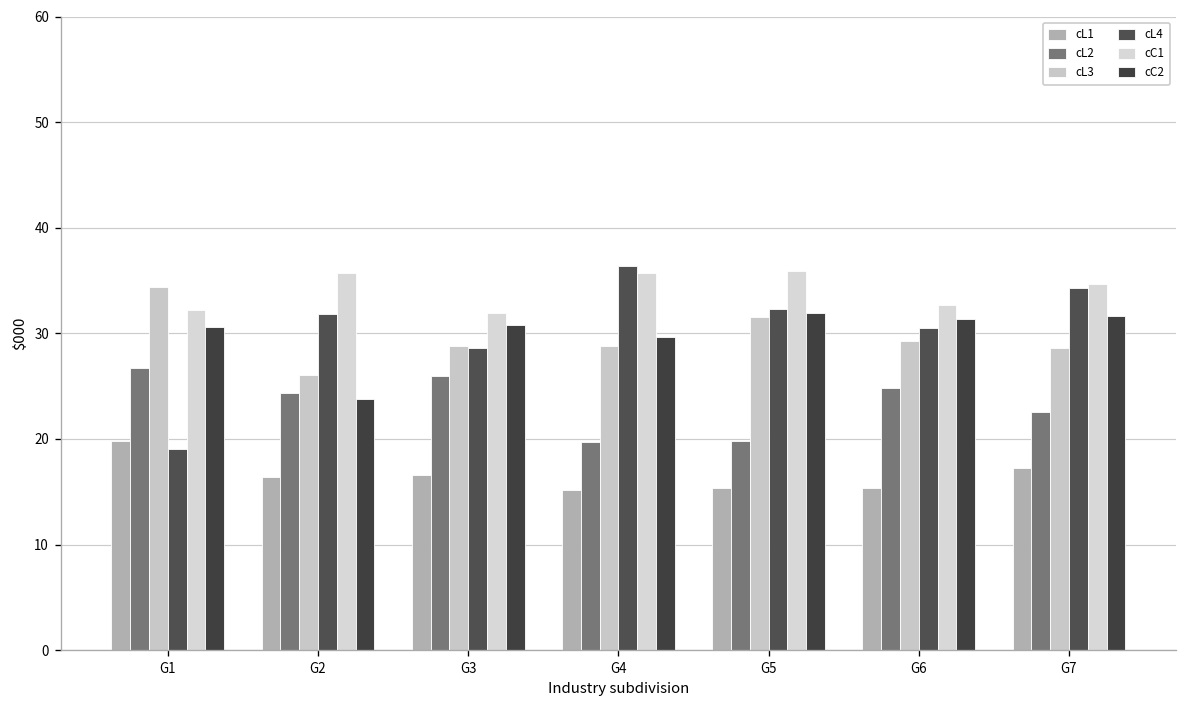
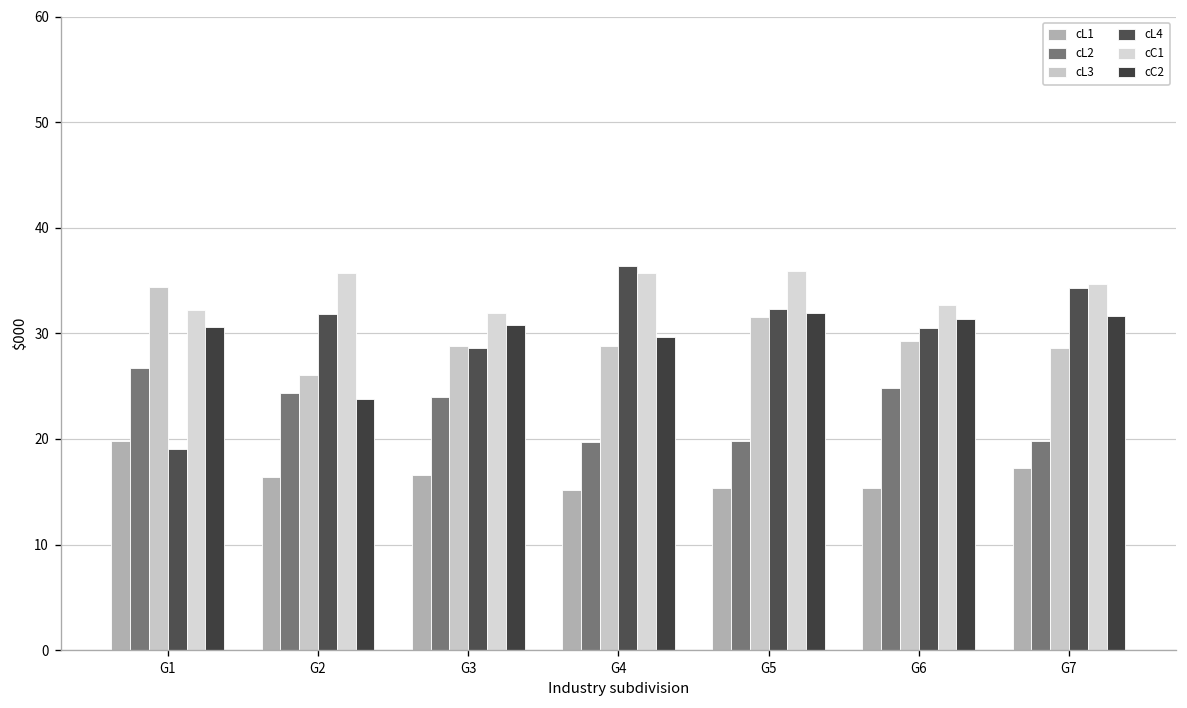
  {
    "cL2": {
      "G1": 27,
      "G2": 24,
-     "G3": 26,
+     "G3": 24,
      "G4": 20,
      "G5": 20,
      "G6": 25,
-     "G7": 23
+     "G7": 20
    }
  }
